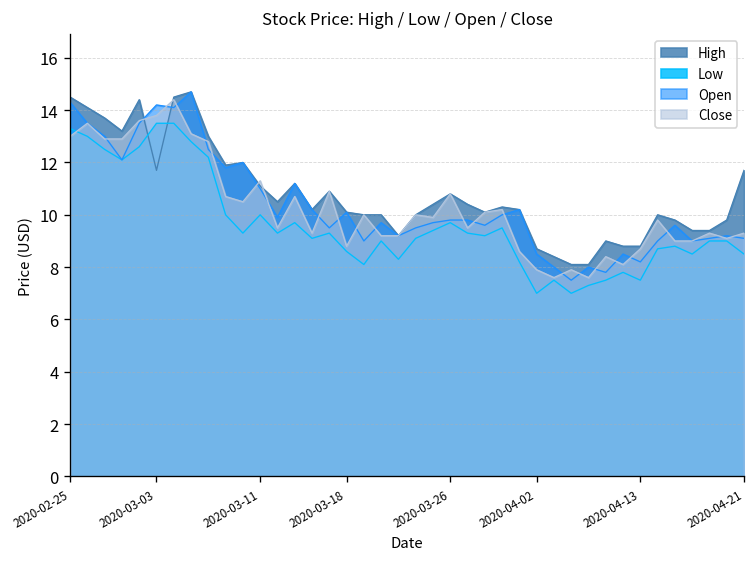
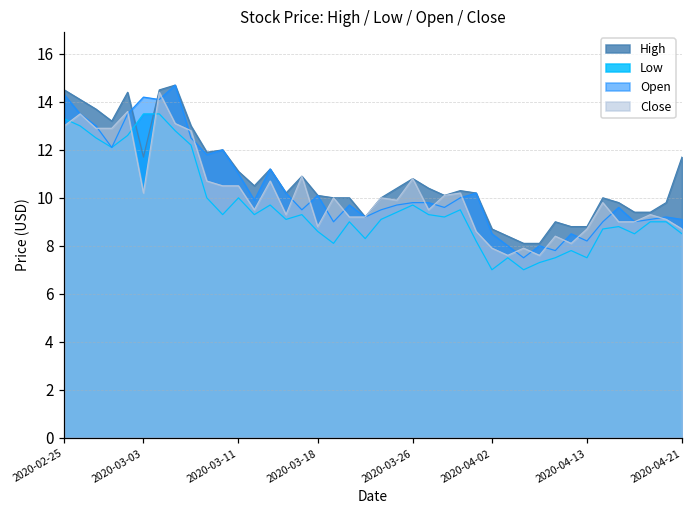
  {
    "High": {
      "2020-02-25": 14.5,
      "2020-03-03": 11.7,
      "2020-04-02": 8.7,
      "2020-04-21": 11.7
    },
    "Close": {
      "2020-02-25": 13.0,
-     "2020-03-03": 13.8,
-     "2020-03-11": 11.3,
+     "2020-03-03": 10.2,
+     "2020-03-11": 10.5,
      "2020-03-18": 8.8,
      "2020-04-02": 7.9,
-     "2020-04-21": 9.3
+     "2020-04-21": 8.7
    }
  }
